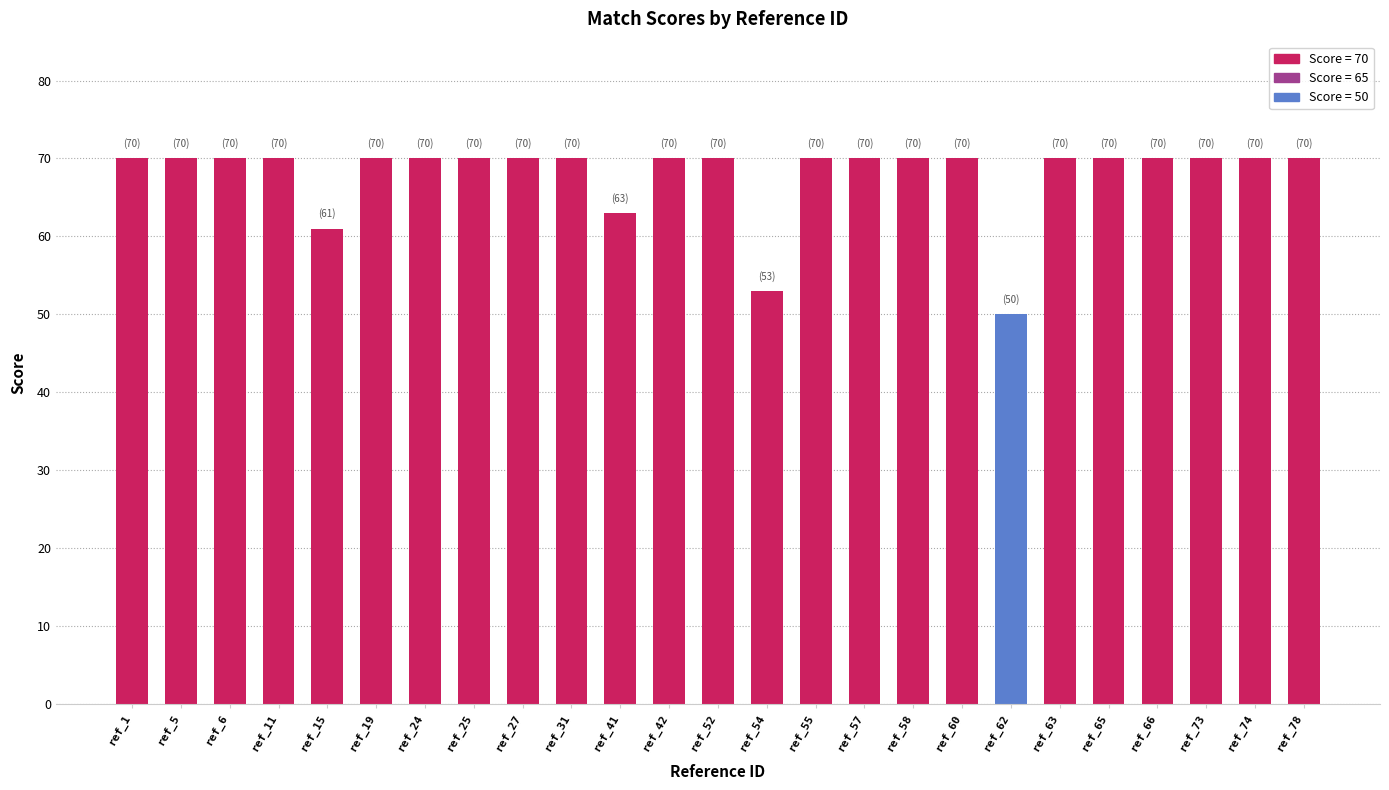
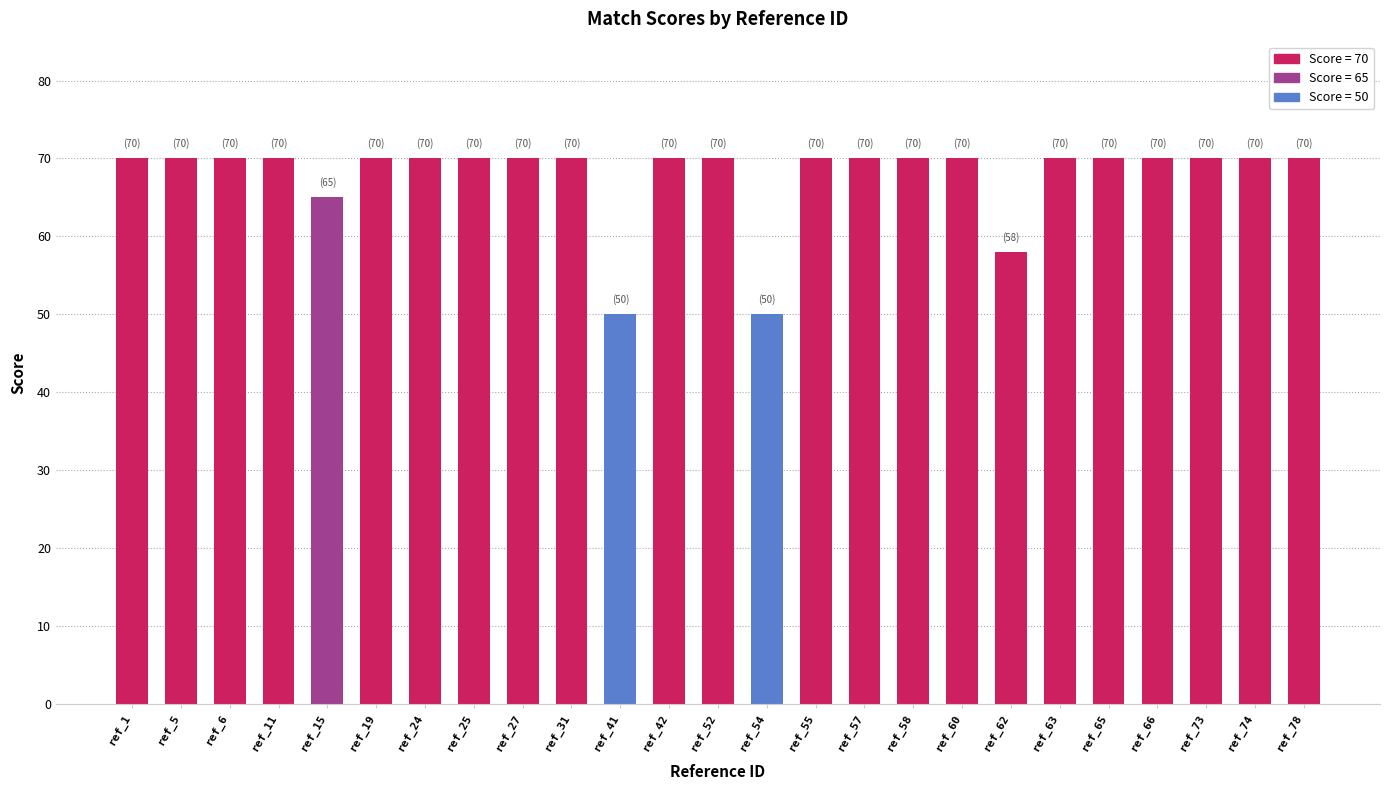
  {
    "ref_1": "(70)",
    "ref_5": "(70)",
    "ref_6": "(70)",
    "ref_11": "(70)",
-   "ref_15": "(61)",
+   "ref_15": "(65)",
    "ref_19": "(70)",
    "ref_24": "(70)",
    "ref_25": "(70)",
    "ref_27": "(70)",
    "ref_31": "(70)",
-   "ref_41": "(63)",
+   "ref_41": "(50)",
    "ref_42": "(70)",
    "ref_52": "(70)",
-   "ref_54": "(53)",
+   "ref_54": "(50)",
    "ref_55": "(70)",
    "ref_57": "(70)",
    "ref_58": "(70)",
    "ref_60": "(70)",
-   "ref_62": "(50)",
+   "ref_62": "(58)",
    "ref_63": "(70)",
    "ref_65": "(70)",
    "ref_66": "(70)",
    "ref_73": "(70)",
    "ref_74": "(70)",
    "ref_78": "(70)"
  }
